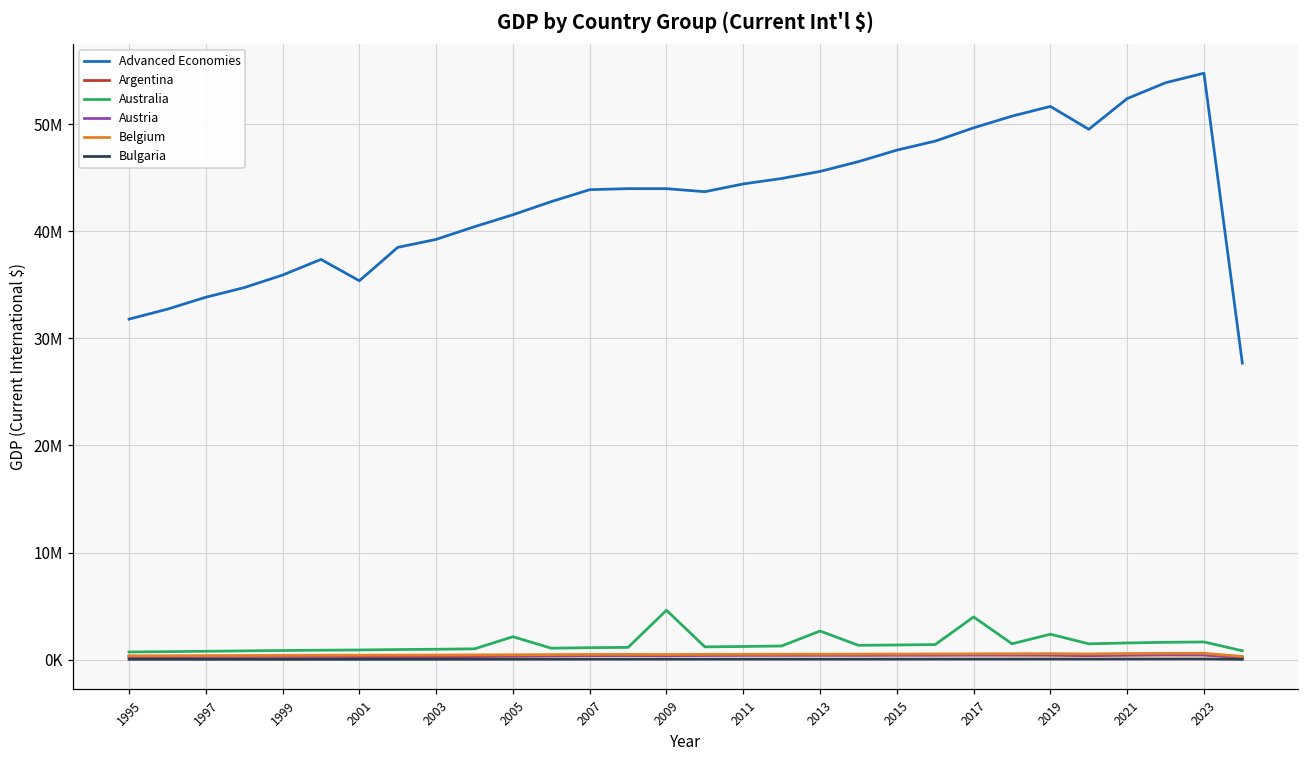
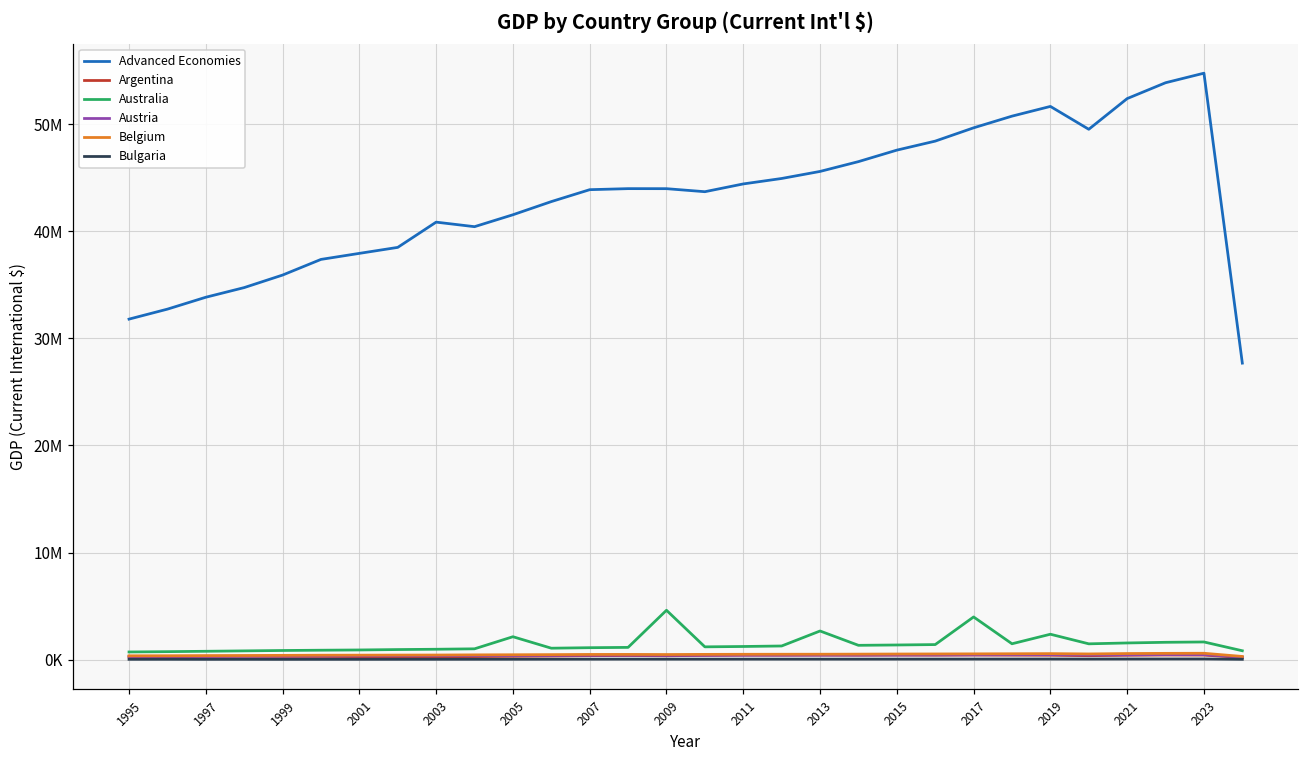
  {
    "Advanced Economies": {
      "1995": 32000000,
      "1997": 34000000,
      "1999": 36000000,
-     "2001": 35000000,
-     "2003": 39000000,
+     "2001": 38000000,
+     "2003": 41000000,
      "2005": 42000000,
      "2007": 44000000,
      "2009": 44000000,
      "2011": 44000000,
      "2013": 46000000,
      "2015": 48000000,
      "2017": 50000000,
      "2019": 52000000,
      "2021": 52000000,
      "2023": 55000000
    },
    "Australia": {
      "1995": 1000000,
      "1997": 1000000,
      "1999": 1000000,
      "2001": 1000000,
      "2003": 1000000,
      "2005": 2000000,
      "2007": 1000000,
      "2009": 5000000,
      "2011": 1000000,
      "2013": 3000000,
      "2015": 1000000,
      "2017": 4000000,
      "2019": 2000000,
      "2021": 2000000,
      "2023": 2000000
    },
    "Bulgaria": {
      "1997": 0,
      "1999": 0,
      "2005": 0,
      "2007": 0,
      "2009": 0,
      "2011": 0,
      "2013": 0,
      "2015": 0,
      "2017": 0,
      "2019": 0,
      "2021": 0,
      "2023": 0
    }
  }
